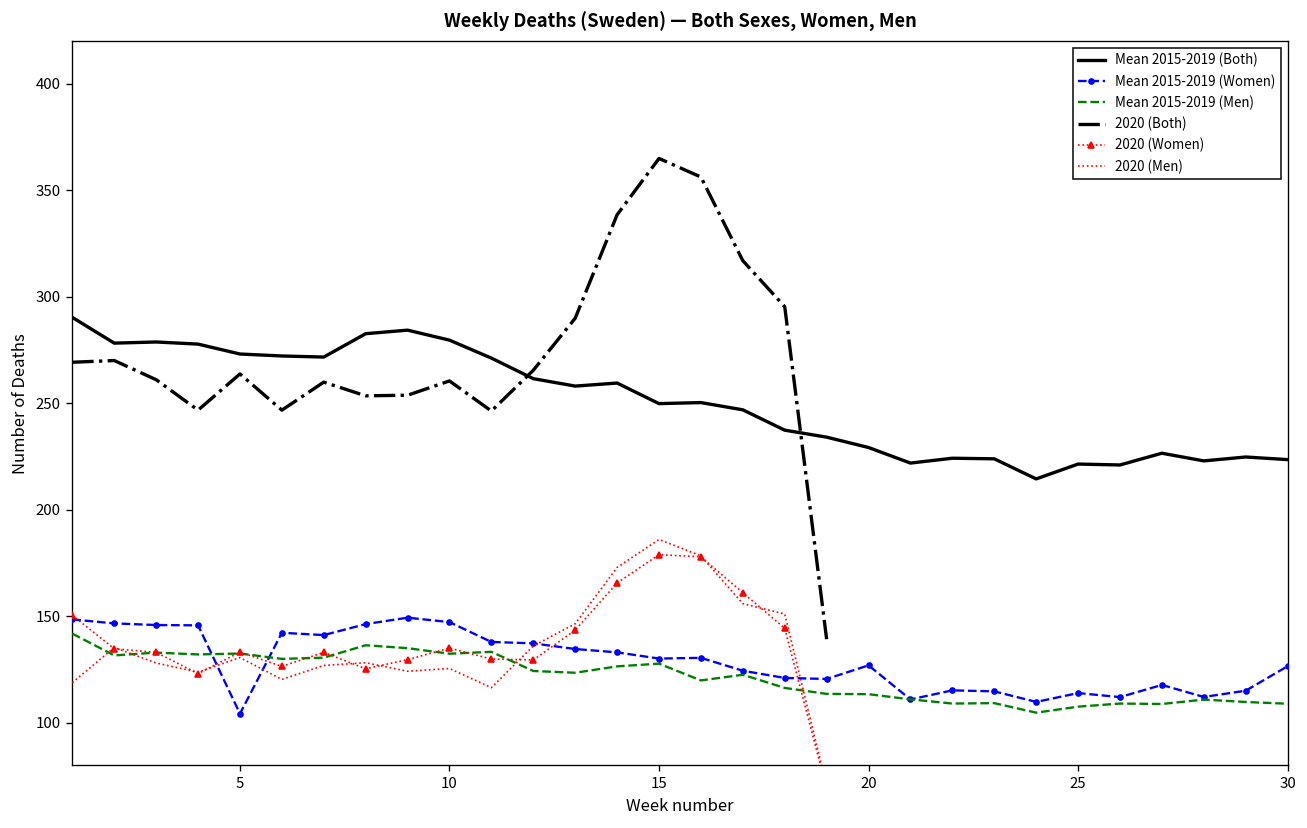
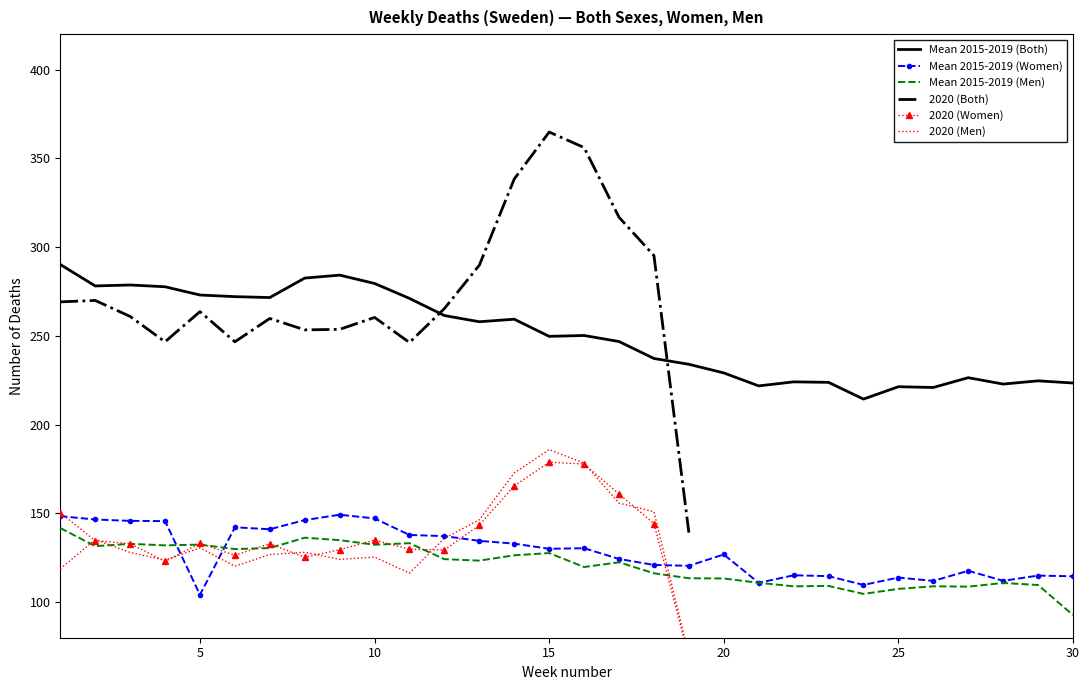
  {
    "Mean 2015-2019 (Women)": {
      "5": 104,
      "10": 147,
      "15": 130,
      "20": 127,
      "25": 114,
-     "30": 127
+     "30": 115
    },
    "Mean 2015-2019 (Men)": {
      "10": 132,
      "15": 128,
      "20": 113,
      "25": 108,
-     "30": 109
+     "30": 93
    }
  }
